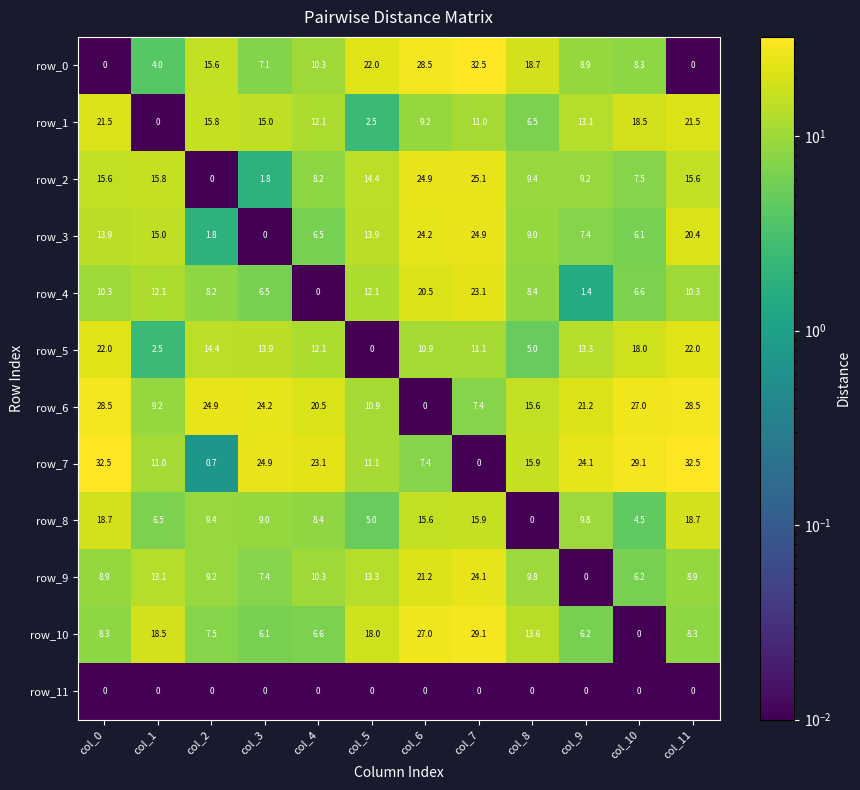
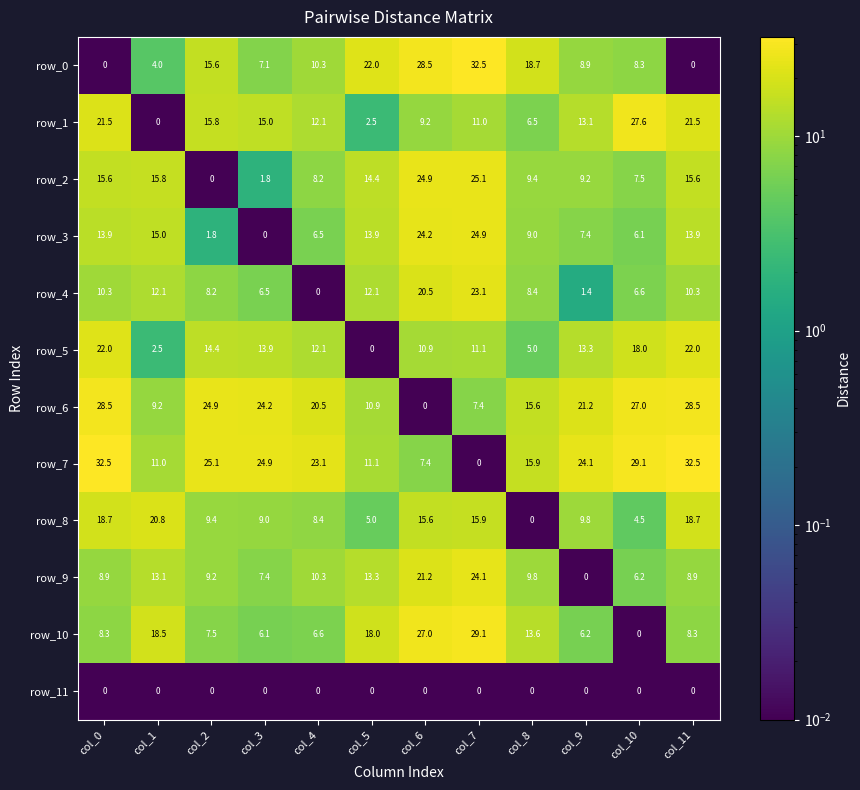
  {
    "row_0": {
      "col_0": 0,
      "col_1": 4.0,
      "col_2": 15.6,
      "col_3": 7.1,
      "col_4": 10.3,
      "col_5": 22.0,
      "col_6": 28.5,
      "col_7": 32.5,
      "col_8": 18.7,
      "col_9": 8.9,
      "col_10": 8.3,
      "col_11": 0
    },
    "row_1": {
      "col_0": 21.5,
      "col_1": 0,
      "col_2": 15.8,
      "col_3": 15.0,
      "col_4": 12.1,
      "col_5": 2.5,
      "col_6": 9.2,
      "col_7": 11.0,
      "col_8": 6.5,
      "col_9": 13.1,
-     "col_10": 18.5,
+     "col_10": 27.6,
      "col_11": 21.5
    },
    "row_2": {
      "col_0": 15.6,
      "col_1": 15.8,
      "col_2": 0,
      "col_3": 1.8,
      "col_4": 8.2,
      "col_5": 14.4,
      "col_6": 24.9,
      "col_7": 25.1,
      "col_8": 9.4,
      "col_9": 9.2,
      "col_10": 7.5,
      "col_11": 15.6
    },
    "row_3": {
      "col_0": 13.9,
      "col_1": 15.0,
      "col_2": 1.8,
      "col_3": 0,
      "col_4": 6.5,
      "col_5": 13.9,
      "col_6": 24.2,
      "col_7": 24.9,
      "col_8": 9.0,
      "col_9": 7.4,
      "col_10": 6.1,
-     "col_11": 20.4
+     "col_11": 13.9
    },
    "row_4": {
      "col_0": 10.3,
      "col_1": 12.1,
      "col_2": 8.2,
      "col_3": 6.5,
      "col_4": 0,
      "col_5": 12.1,
      "col_6": 20.5,
      "col_7": 23.1,
      "col_8": 8.4,
      "col_9": 1.4,
      "col_10": 6.6,
      "col_11": 10.3
    },
    "row_5": {
      "col_0": 22.0,
      "col_1": 2.5,
      "col_2": 14.4,
      "col_3": 13.9,
      "col_4": 12.1,
      "col_5": 0,
      "col_6": 10.9,
      "col_7": 11.1,
      "col_8": 5.0,
      "col_9": 13.3,
      "col_10": 18.0,
      "col_11": 22.0
    },
    "row_6": {
      "col_0": 28.5,
      "col_1": 9.2,
      "col_2": 24.9,
      "col_3": 24.2,
      "col_4": 20.5,
      "col_5": 10.9,
      "col_6": 0,
      "col_7": 7.4,
      "col_8": 15.6,
      "col_9": 21.2,
      "col_10": 27.0,
      "col_11": 28.5
    },
    "row_7": {
      "col_0": 32.5,
      "col_1": 11.0,
-     "col_2": 0.7,
+     "col_2": 25.1,
      "col_3": 24.9,
      "col_4": 23.1,
      "col_5": 11.1,
      "col_6": 7.4,
      "col_7": 0,
      "col_8": 15.9,
      "col_9": 24.1,
      "col_10": 29.1,
      "col_11": 32.5
    },
    "row_8": {
      "col_0": 18.7,
-     "col_1": 6.5,
+     "col_1": 20.8,
      "col_2": 9.4,
      "col_3": 9.0,
      "col_4": 8.4,
      "col_5": 5.0,
      "col_6": 15.6,
      "col_7": 15.9,
      "col_8": 0,
      "col_9": 9.8,
      "col_10": 4.5,
      "col_11": 18.7
    },
    "row_9": {
      "col_0": 8.9,
      "col_1": 13.1,
      "col_2": 9.2,
      "col_3": 7.4,
      "col_4": 10.3,
      "col_5": 13.3,
      "col_6": 21.2,
      "col_7": 24.1,
      "col_8": 9.8,
      "col_9": 0,
      "col_10": 6.2,
      "col_11": 8.9
    },
    "row_10": {
      "col_0": 8.3,
      "col_1": 18.5,
      "col_2": 7.5,
      "col_3": 6.1,
      "col_4": 6.6,
      "col_5": 18.0,
      "col_6": 27.0,
      "col_7": 29.1,
      "col_8": 13.6,
      "col_9": 6.2,
      "col_10": 0,
      "col_11": 8.3
    },
    "row_11": {
      "col_0": 0,
      "col_1": 0,
      "col_2": 0,
      "col_3": 0,
      "col_4": 0,
      "col_5": 0,
      "col_6": 0,
      "col_7": 0,
      "col_8": 0,
      "col_9": 0,
      "col_10": 0,
      "col_11": 0
    }
  }
